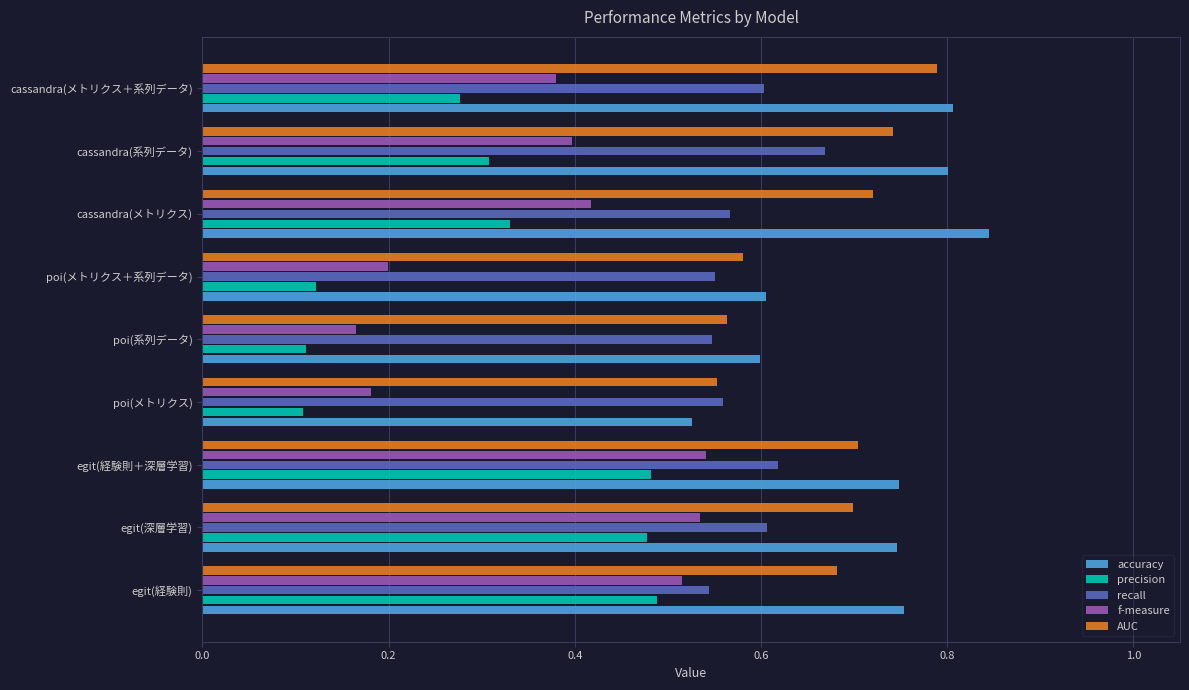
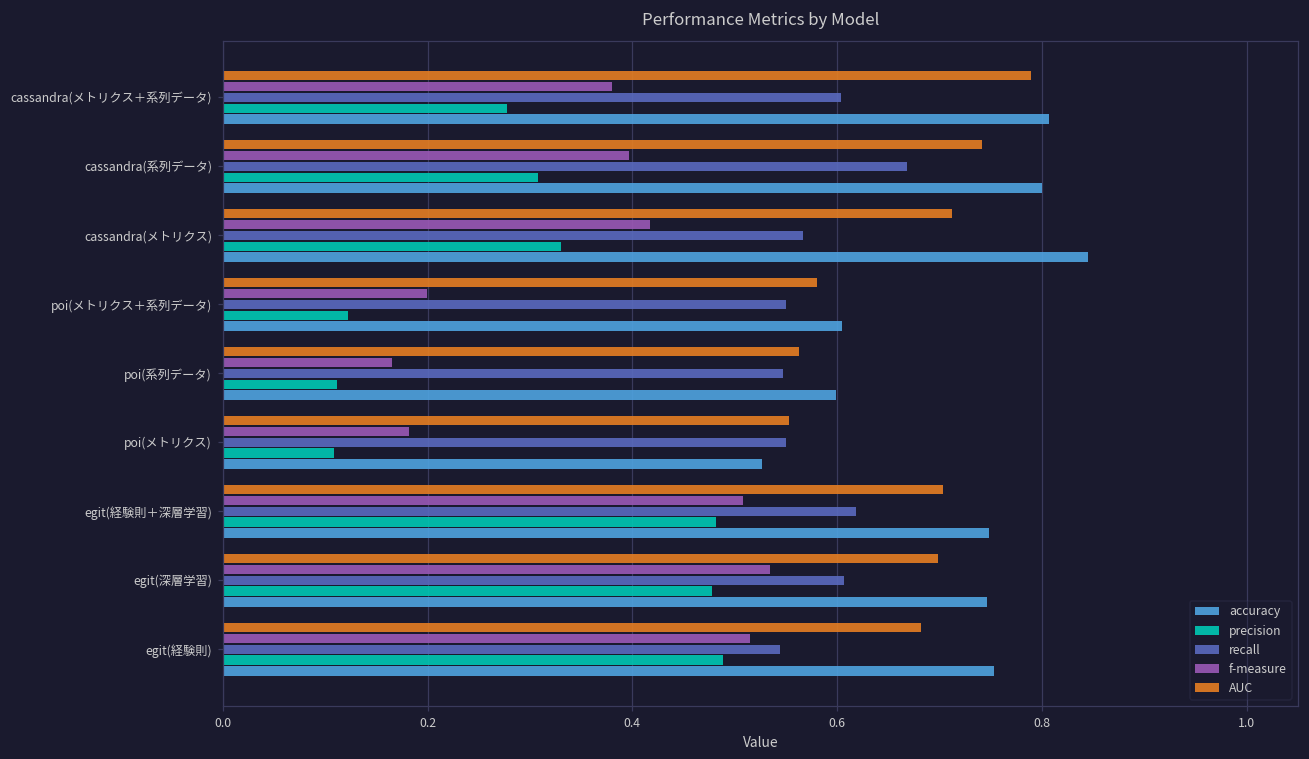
  {
    "accuracy": {
      "cassandra(メトリクス＋系列データ)": 0.81,
      "cassandra(系列データ)": 0.80,
      "cassandra(メトリクス)": 0.84,
      "poi(メトリクス＋系列データ)": 0.61,
      "poi(系列データ)": 0.60,
      "poi(メトリクス)": 0.53,
      "egit(経験則＋深層学習)": 0.75,
      "egit(深層学習)": 0.75,
      "egit(経験則)": 0.75
    },
    "precision": {
      "cassandra(メトリクス＋系列データ)": 0.28,
      "cassandra(系列データ)": 0.31,
      "cassandra(メトリクス)": 0.33,
      "poi(メトリクス＋系列データ)": 0.12,
      "poi(系列データ)": 0.11,
      "poi(メトリクス)": 0.11,
      "egit(経験則＋深層学習)": 0.48,
      "egit(深層学習)": 0.48,
      "egit(経験則)": 0.49
    },
    "recall": {
      "cassandra(メトリクス＋系列データ)": 0.60,
      "cassandra(系列データ)": 0.67,
      "cassandra(メトリクス)": 0.57,
      "poi(メトリクス＋系列データ)": 0.55,
      "poi(系列データ)": 0.55,
-     "poi(メトリクス)": 0.56,
+     "poi(メトリクス)": 0.55,
      "egit(経験則＋深層学習)": 0.62,
      "egit(深層学習)": 0.61,
      "egit(経験則)": 0.54
    },
    "f-measure": {
      "cassandra(メトリクス＋系列データ)": 0.38,
      "cassandra(系列データ)": 0.40,
      "cassandra(メトリクス)": 0.42,
      "poi(メトリクス＋系列データ)": 0.20,
      "poi(系列データ)": 0.16,
      "poi(メトリクス)": 0.18,
-     "egit(経験則＋深層学習)": 0.54,
+     "egit(経験則＋深層学習)": 0.51,
      "egit(深層学習)": 0.53,
      "egit(経験則)": 0.51
    },
    "AUC": {
      "cassandra(メトリクス＋系列データ)": 0.79,
      "cassandra(系列データ)": 0.74,
-     "cassandra(メトリクス)": 0.72,
+     "cassandra(メトリクス)": 0.71,
      "poi(メトリクス＋系列データ)": 0.58,
      "poi(系列データ)": 0.56,
      "poi(メトリクス)": 0.55,
      "egit(経験則＋深層学習)": 0.70,
      "egit(深層学習)": 0.70,
      "egit(経験則)": 0.68
    }
  }
